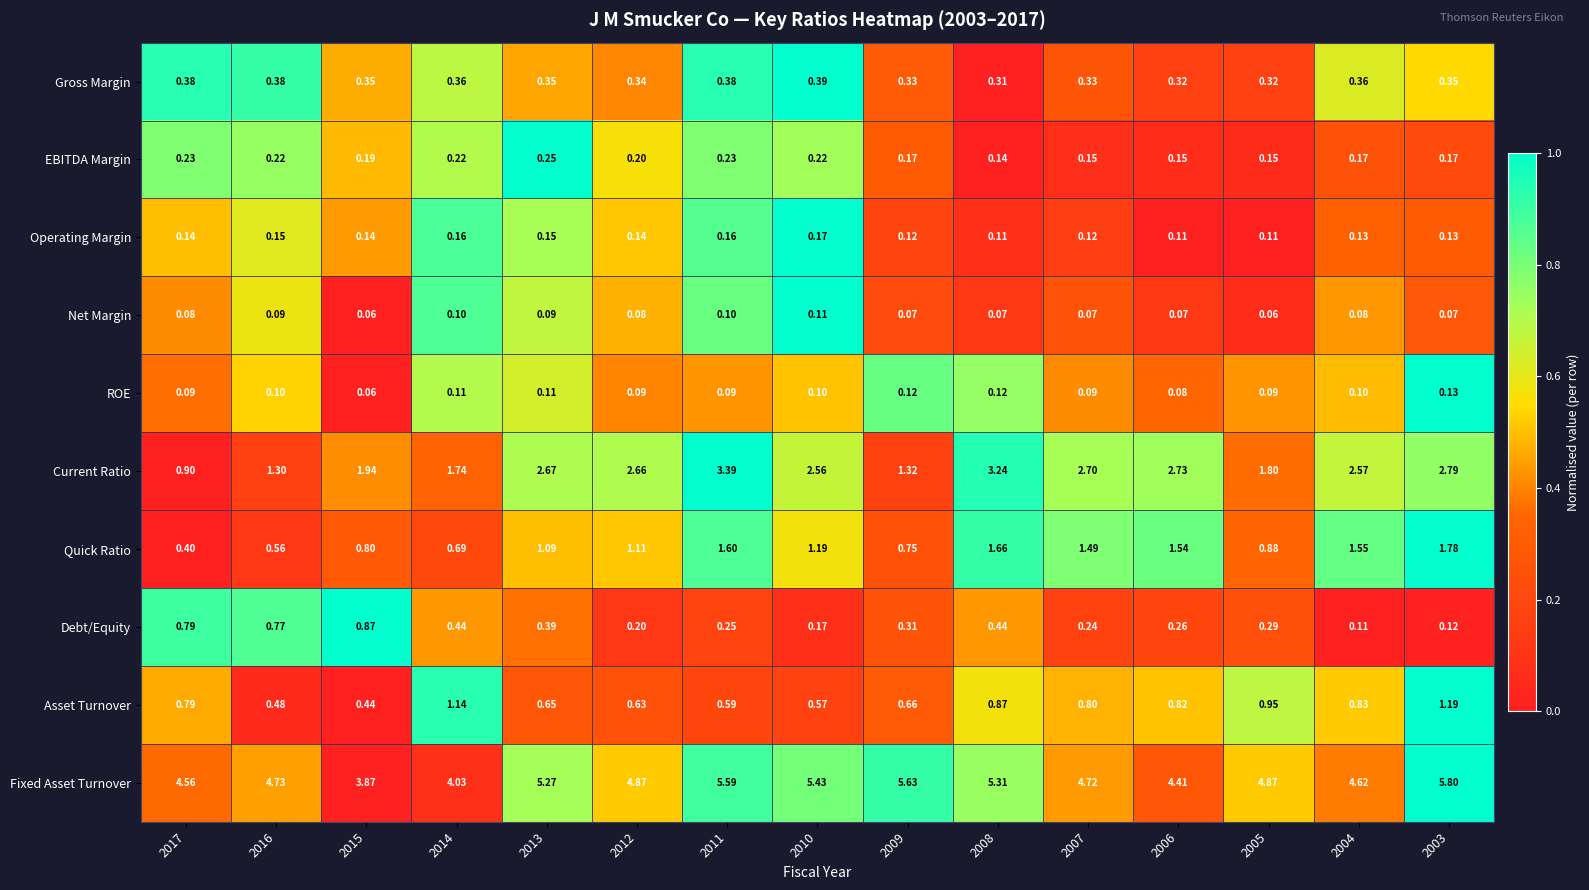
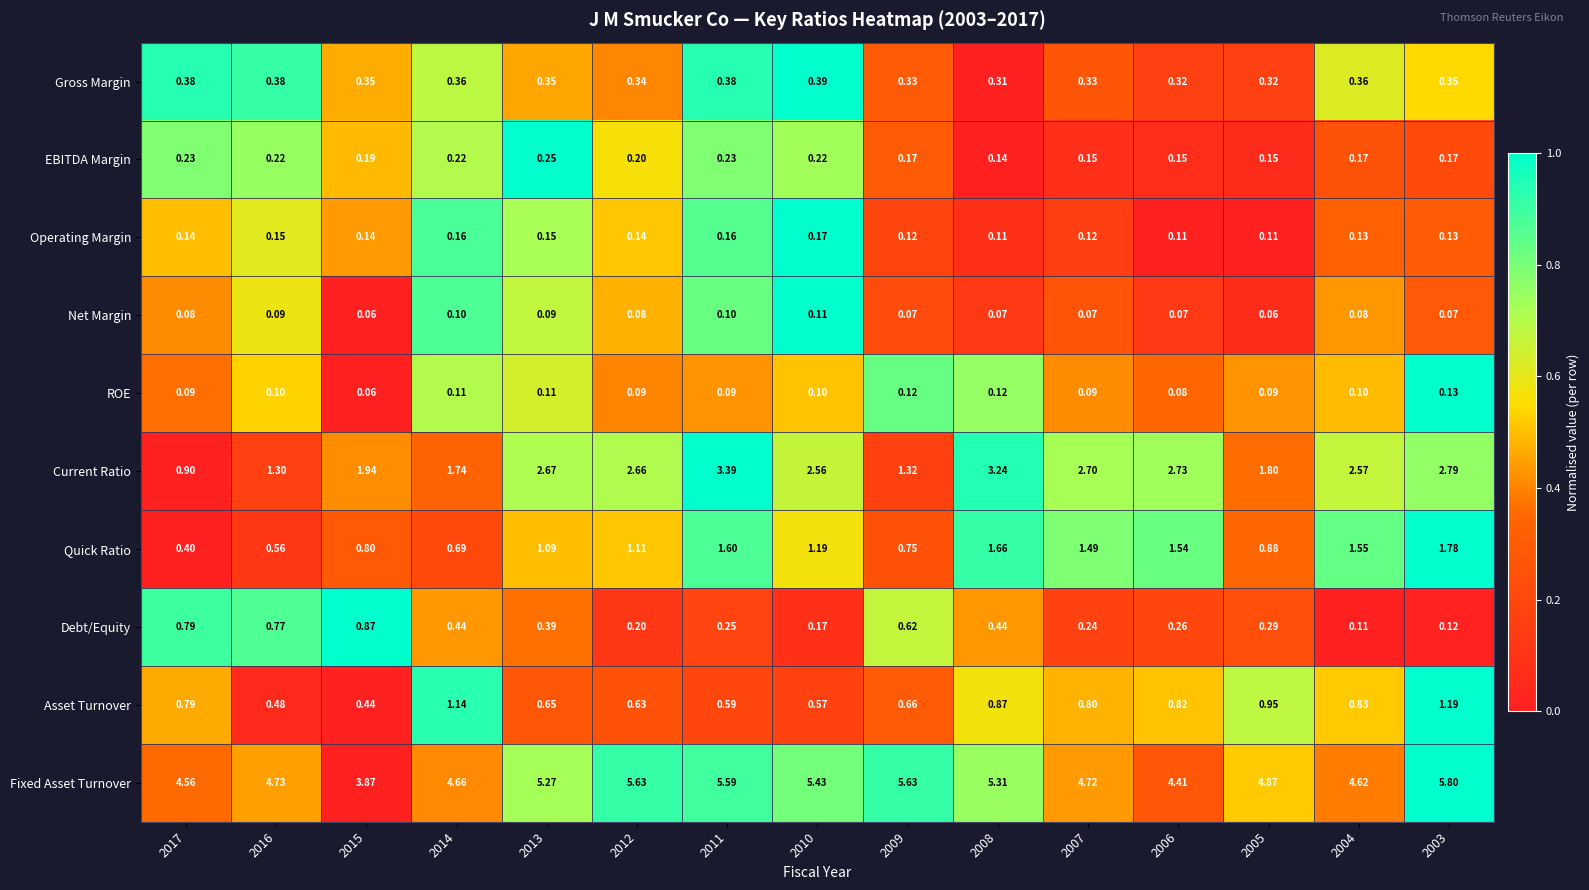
  {
    "Gross Margin": {
      "2017": 0.38,
      "2016": 0.38,
      "2015": 0.35,
      "2014": 0.36,
      "2013": 0.35,
      "2012": 0.34,
      "2011": 0.38,
      "2010": 0.39,
      "2009": 0.33,
      "2008": 0.31,
      "2007": 0.33,
      "2006": 0.32,
      "2005": 0.32,
      "2004": 0.36,
      "2003": 0.35
    },
    "EBITDA Margin": {
      "2017": 0.23,
      "2016": 0.22,
      "2015": 0.19,
      "2014": 0.22,
      "2013": 0.25,
      "2012": 0.20,
      "2011": 0.23,
      "2010": 0.22,
      "2009": 0.17,
      "2008": 0.14,
      "2007": 0.15,
      "2006": 0.15,
      "2005": 0.15,
      "2004": 0.17,
      "2003": 0.17
    },
    "Operating Margin": {
      "2017": 0.14,
      "2016": 0.15,
      "2015": 0.14,
      "2014": 0.16,
      "2013": 0.15,
      "2012": 0.14,
      "2011": 0.16,
      "2010": 0.17,
      "2009": 0.12,
      "2008": 0.11,
      "2007": 0.12,
      "2006": 0.11,
      "2005": 0.11,
      "2004": 0.13,
      "2003": 0.13
    },
    "Net Margin": {
      "2017": 0.08,
      "2016": 0.09,
      "2015": 0.06,
      "2014": 0.10,
      "2013": 0.09,
      "2012": 0.08,
      "2011": 0.10,
      "2010": 0.11,
      "2009": 0.07,
      "2008": 0.07,
      "2007": 0.07,
      "2006": 0.07,
      "2005": 0.06,
      "2004": 0.08,
      "2003": 0.07
    },
    "ROE": {
      "2017": 0.09,
      "2016": 0.10,
      "2015": 0.06,
      "2014": 0.11,
      "2013": 0.11,
      "2012": 0.09,
      "2011": 0.09,
      "2010": 0.10,
      "2009": 0.12,
      "2008": 0.12,
      "2007": 0.09,
      "2006": 0.08,
      "2005": 0.09,
      "2004": 0.10,
      "2003": 0.13
    },
    "Current Ratio": {
      "2017": 0.90,
      "2016": 1.30,
      "2015": 1.94,
      "2014": 1.74,
      "2013": 2.67,
      "2012": 2.66,
      "2011": 3.39,
      "2010": 2.56,
      "2009": 1.32,
      "2008": 3.24,
      "2007": 2.70,
      "2006": 2.73,
      "2005": 1.80,
      "2004": 2.57,
      "2003": 2.79
    },
    "Quick Ratio": {
      "2017": 0.40,
      "2016": 0.56,
      "2015": 0.80,
      "2014": 0.69,
      "2013": 1.09,
      "2012": 1.11,
      "2011": 1.60,
      "2010": 1.19,
      "2009": 0.75,
      "2008": 1.66,
      "2007": 1.49,
      "2006": 1.54,
      "2005": 0.88,
      "2004": 1.55,
      "2003": 1.78
    },
    "Debt/Equity": {
      "2017": 0.79,
      "2016": 0.77,
      "2015": 0.87,
      "2014": 0.44,
      "2013": 0.39,
      "2012": 0.20,
      "2011": 0.25,
      "2010": 0.17,
-     "2009": 0.31,
+     "2009": 0.62,
      "2008": 0.44,
      "2007": 0.24,
      "2006": 0.26,
      "2005": 0.29,
      "2004": 0.11,
      "2003": 0.12
    },
    "Asset Turnover": {
      "2017": 0.79,
      "2016": 0.48,
      "2015": 0.44,
      "2014": 1.14,
      "2013": 0.65,
      "2012": 0.63,
      "2011": 0.59,
      "2010": 0.57,
      "2009": 0.66,
      "2008": 0.87,
      "2007": 0.80,
      "2006": 0.82,
      "2005": 0.95,
      "2004": 0.83,
      "2003": 1.19
    },
    "Fixed Asset Turnover": {
      "2017": 4.56,
      "2016": 4.73,
      "2015": 3.87,
-     "2014": 4.03,
+     "2014": 4.66,
      "2013": 5.27,
-     "2012": 4.87,
+     "2012": 5.63,
      "2011": 5.59,
      "2010": 5.43,
      "2009": 5.63,
      "2008": 5.31,
      "2007": 4.72,
      "2006": 4.41,
      "2005": 4.87,
      "2004": 4.62,
      "2003": 5.80
    }
  }
